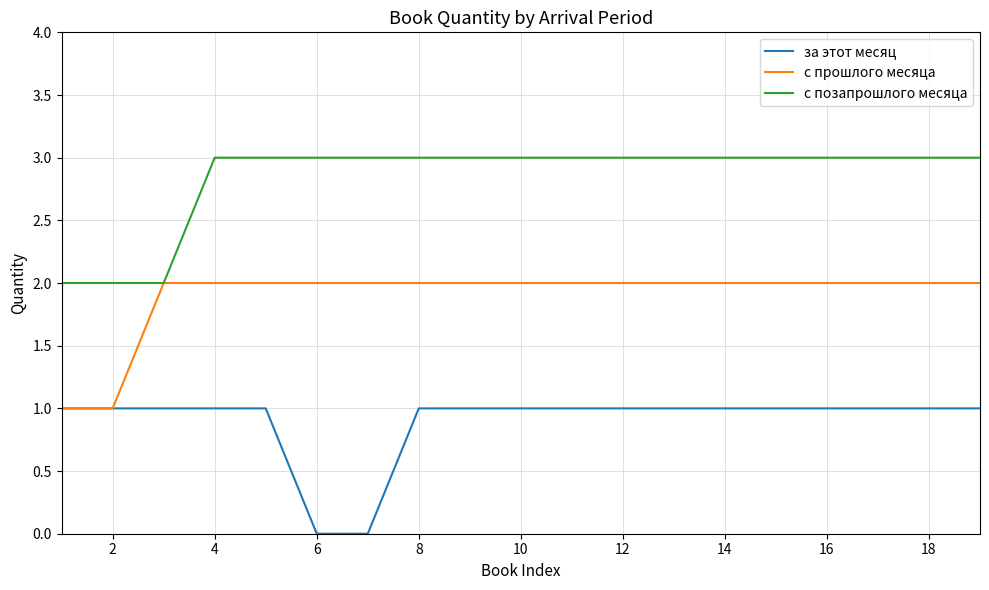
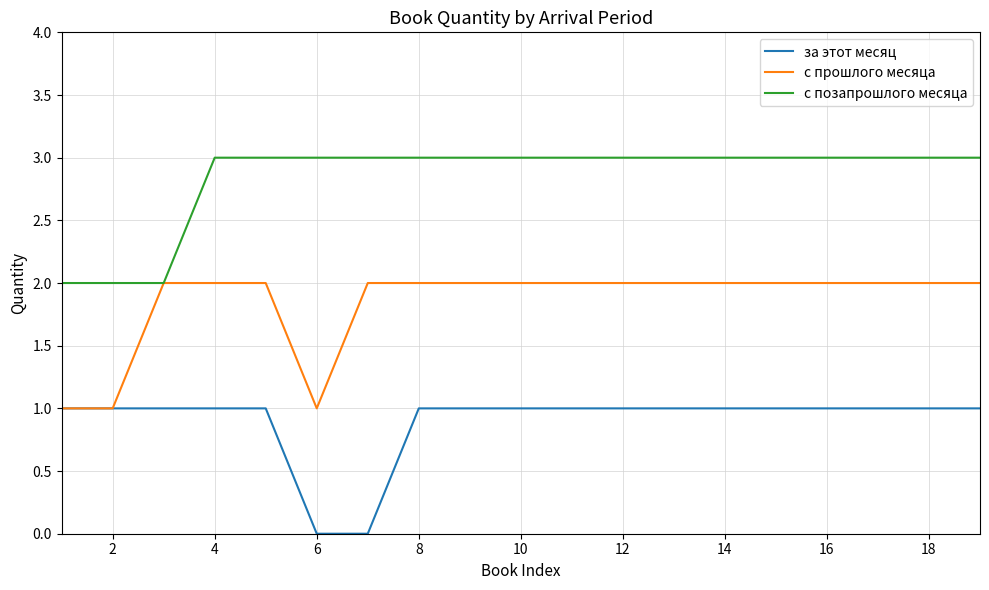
  {
    "за этот месяц": {
      "4": 1,
      "6": 0,
      "8": 1,
      "10": 1,
      "12": 1,
      "14": 1,
      "16": 1,
      "18": 1
    },
    "с прошлого месяца": {
      "4": 2,
-     "6": 2,
+     "6": 1,
      "8": 2,
      "10": 2,
      "12": 2,
      "14": 2,
      "16": 2,
      "18": 2
    },
    "с позапрошлого месяца": {
      "2": 2,
      "4": 3,
      "6": 3,
      "8": 3,
      "10": 3,
      "12": 3,
      "14": 3,
      "16": 3,
      "18": 3
    }
  }
